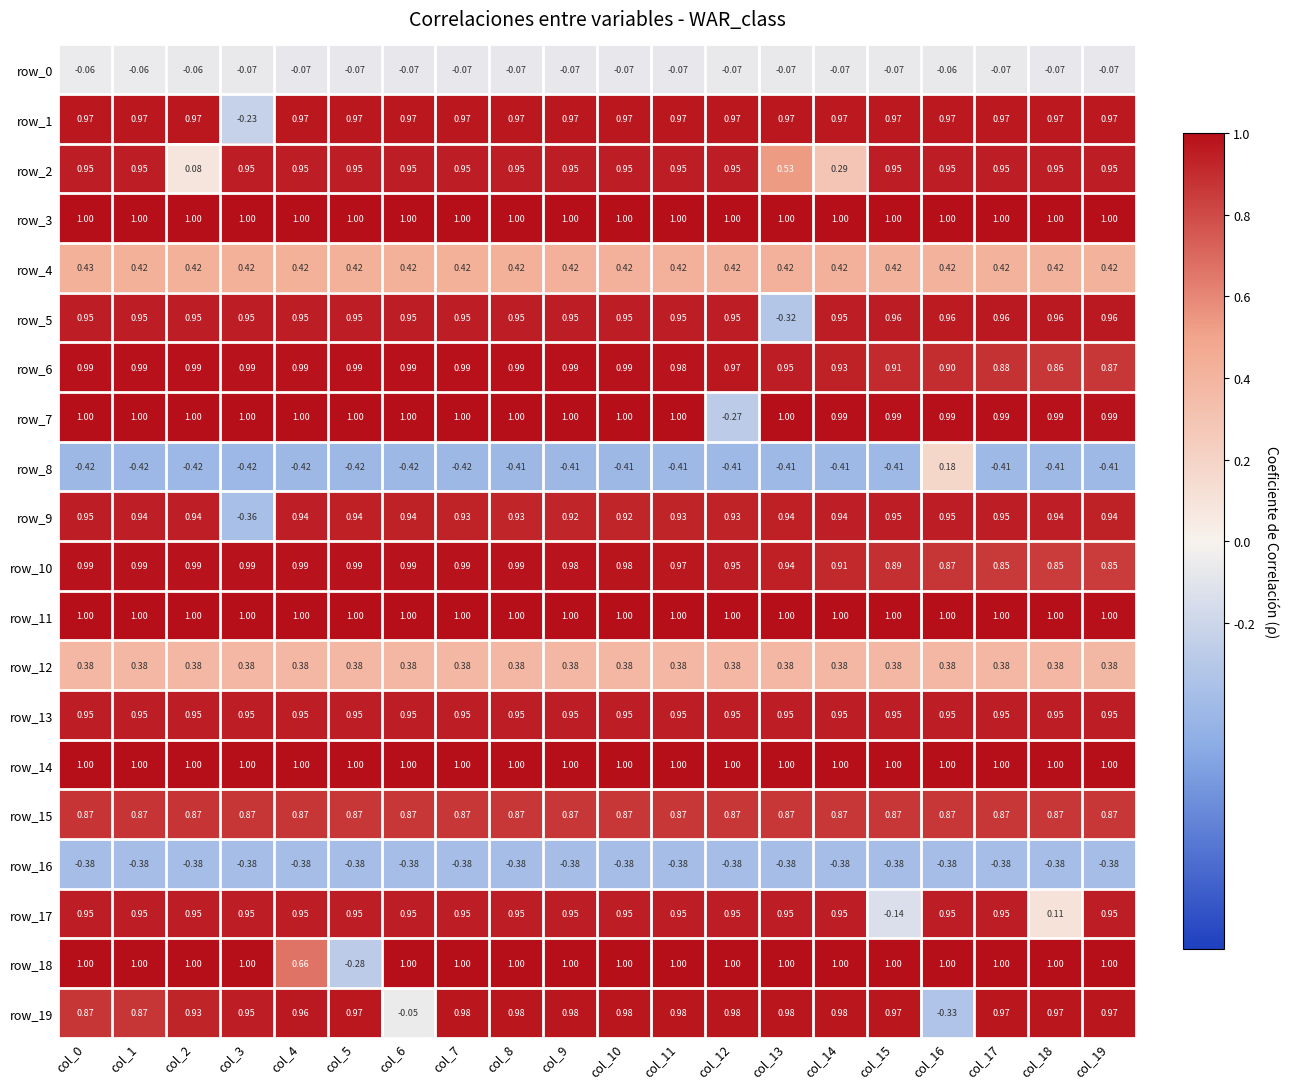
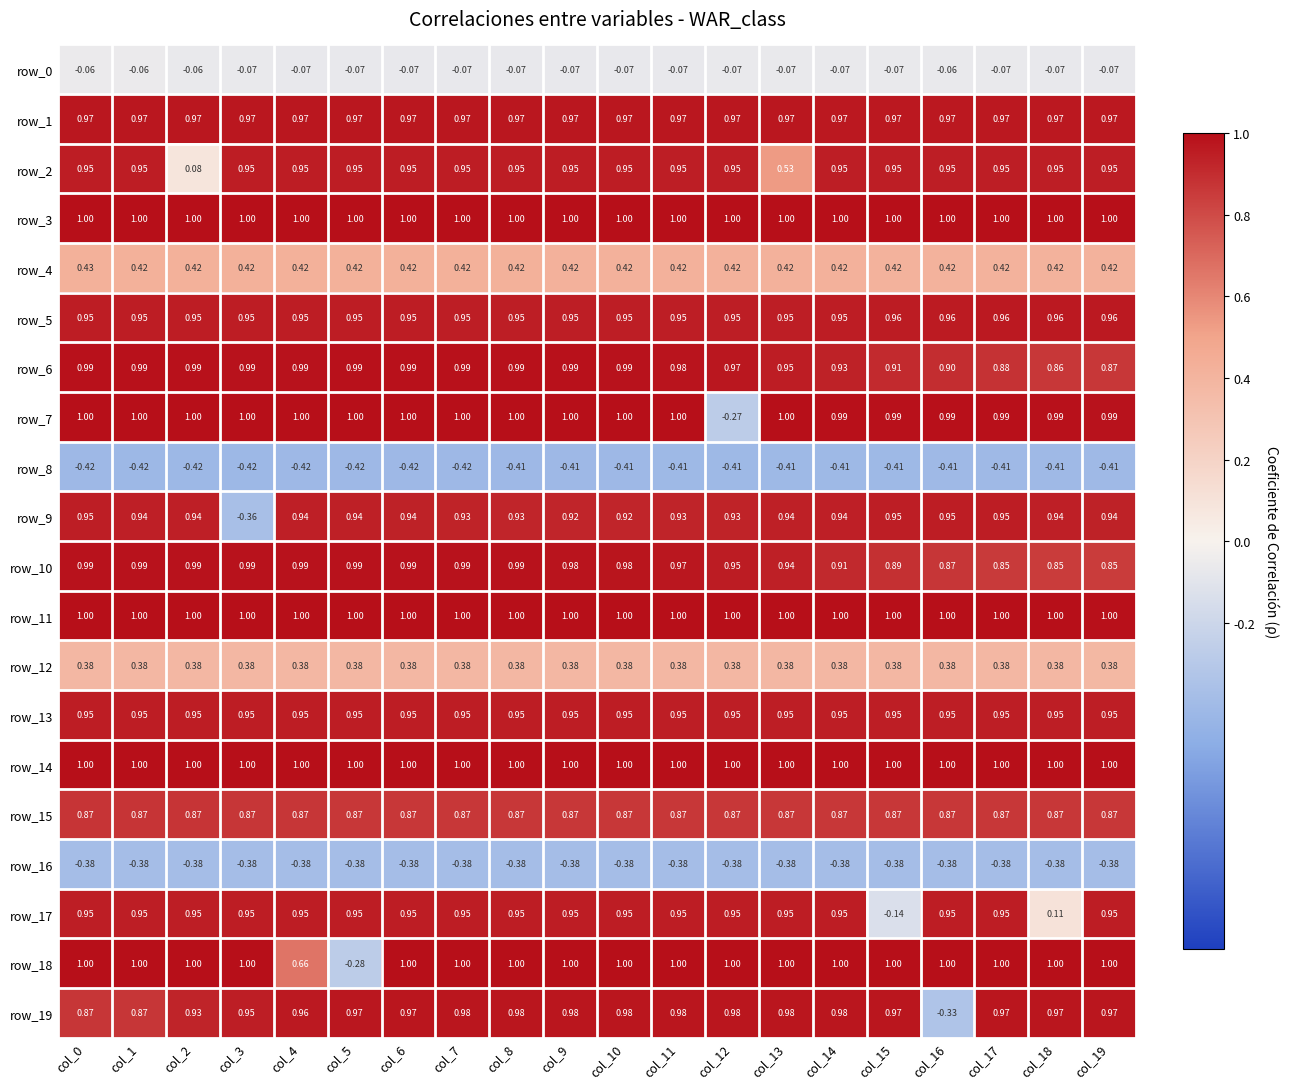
  {
    "row_1": {
      "col_0": 0.97,
      "col_1": 0.97,
      "col_2": 0.97,
-     "col_3": -0.23,
+     "col_3": 0.97,
      "col_4": 0.97,
      "col_5": 0.97,
      "col_6": 0.97,
      "col_7": 0.97,
      "col_8": 0.97,
      "col_9": 0.97,
      "col_10": 0.97,
      "col_11": 0.97,
      "col_12": 0.97,
      "col_13": 0.97,
      "col_14": 0.97,
      "col_15": 0.97,
      "col_16": 0.97,
      "col_17": 0.97,
      "col_18": 0.97,
      "col_19": 0.97
    },
    "row_2": {
      "col_0": 0.95,
      "col_1": 0.95,
      "col_2": 0.08,
      "col_3": 0.95,
      "col_4": 0.95,
      "col_5": 0.95,
      "col_6": 0.95,
      "col_7": 0.95,
      "col_8": 0.95,
      "col_9": 0.95,
      "col_10": 0.95,
      "col_11": 0.95,
      "col_12": 0.95,
      "col_13": 0.53,
-     "col_14": 0.29,
+     "col_14": 0.95,
      "col_15": 0.95,
      "col_16": 0.95,
      "col_17": 0.95,
      "col_18": 0.95,
      "col_19": 0.95
    },
    "row_5": {
      "col_0": 0.95,
      "col_1": 0.95,
      "col_2": 0.95,
      "col_3": 0.95,
      "col_4": 0.95,
      "col_5": 0.95,
      "col_6": 0.95,
      "col_7": 0.95,
      "col_8": 0.95,
      "col_9": 0.95,
      "col_10": 0.95,
      "col_11": 0.95,
      "col_12": 0.95,
-     "col_13": -0.32,
+     "col_13": 0.95,
      "col_14": 0.95,
      "col_15": 0.96,
      "col_16": 0.96,
      "col_17": 0.96,
      "col_18": 0.96,
      "col_19": 0.96
    },
    "row_8": {
      "col_0": -0.42,
      "col_1": -0.42,
      "col_2": -0.42,
      "col_3": -0.42,
      "col_4": -0.42,
      "col_5": -0.42,
      "col_6": -0.42,
      "col_7": -0.42,
      "col_8": -0.41,
      "col_9": -0.41,
      "col_10": -0.41,
      "col_11": -0.41,
      "col_12": -0.41,
      "col_13": -0.41,
      "col_14": -0.41,
      "col_15": -0.41,
-     "col_16": 0.18,
+     "col_16": -0.41,
      "col_17": -0.41,
      "col_18": -0.41,
      "col_19": -0.41
    },
    "row_19": {
      "col_0": 0.87,
      "col_1": 0.87,
      "col_2": 0.93,
      "col_3": 0.95,
      "col_4": 0.96,
      "col_5": 0.97,
-     "col_6": -0.05,
+     "col_6": 0.97,
      "col_7": 0.98,
      "col_8": 0.98,
      "col_9": 0.98,
      "col_10": 0.98,
      "col_11": 0.98,
      "col_12": 0.98,
      "col_13": 0.98,
      "col_14": 0.98,
      "col_15": 0.97,
      "col_16": -0.33,
      "col_17": 0.97,
      "col_18": 0.97,
      "col_19": 0.97
    }
  }
